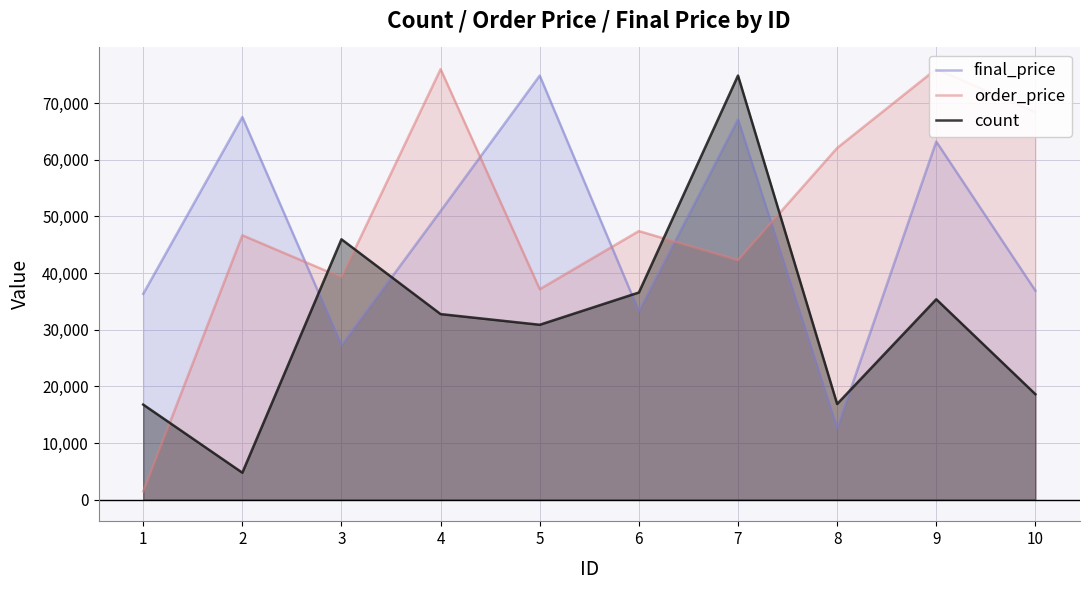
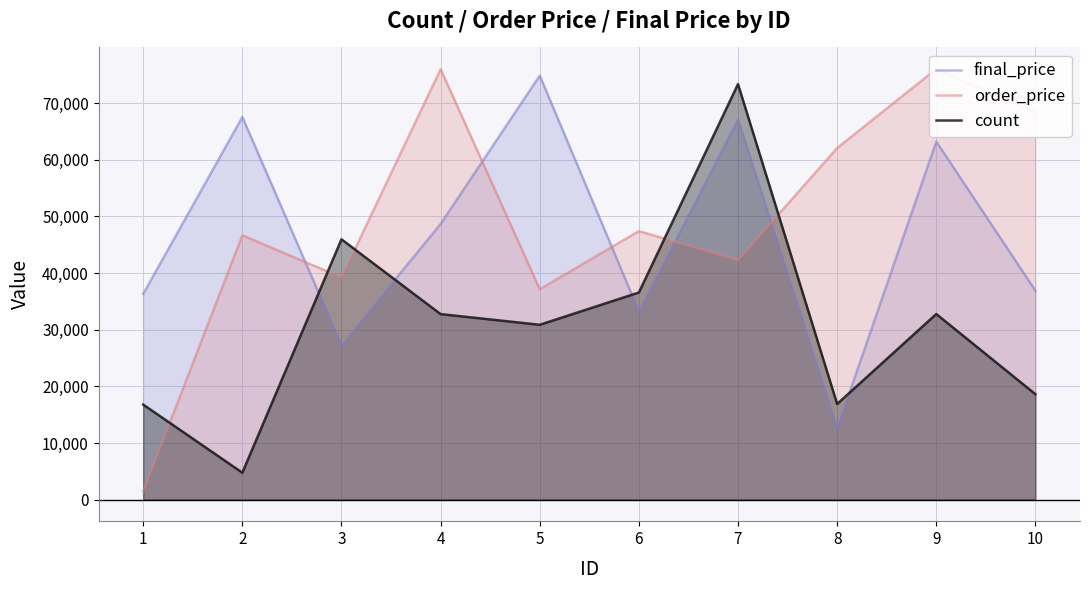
  {
    "final_price": {
      "1": "36,000",
      "2": "68,000",
      "3": "27,000",
-     "4": "51,000",
+     "4": "49,000",
      "5": "75,000",
      "6": "33,000",
      "7": "67,000",
      "8": "13,000",
      "9": "63,000",
      "10": "37,000"
    },
    "order_price": {
      "1": "1,000",
      "2": "47,000",
      "3": "39,000",
      "4": "76,000",
      "5": "37,000",
      "6": "47,000",
      "7": "42,000",
      "8": "62,000"
    },
    "count": {
      "1": "17,000",
      "2": "5,000",
      "3": "46,000",
      "4": "33,000",
      "5": "31,000",
      "6": "37,000",
-     "7": "75,000",
+     "7": "73,000",
      "8": "17,000",
-     "9": "35,000",
+     "9": "33,000",
      "10": "19,000"
    }
  }
